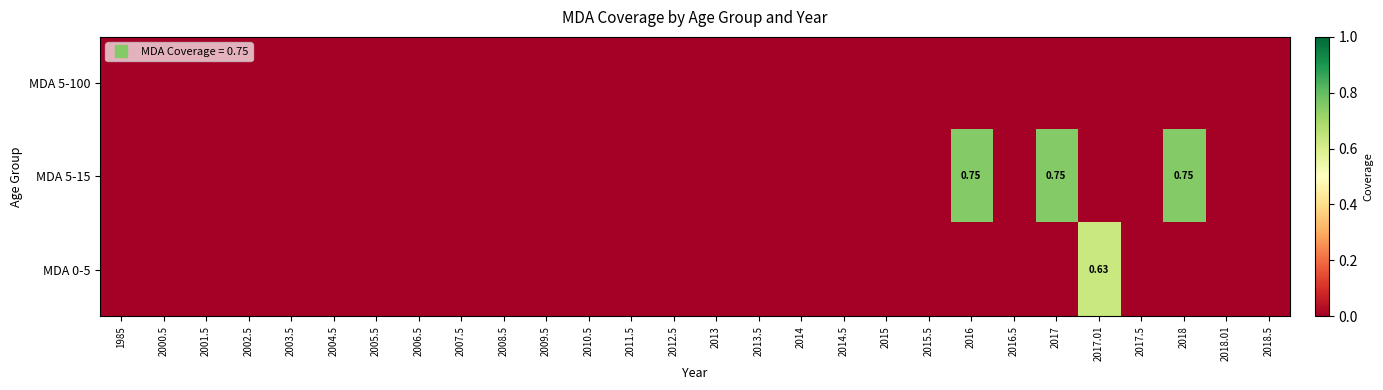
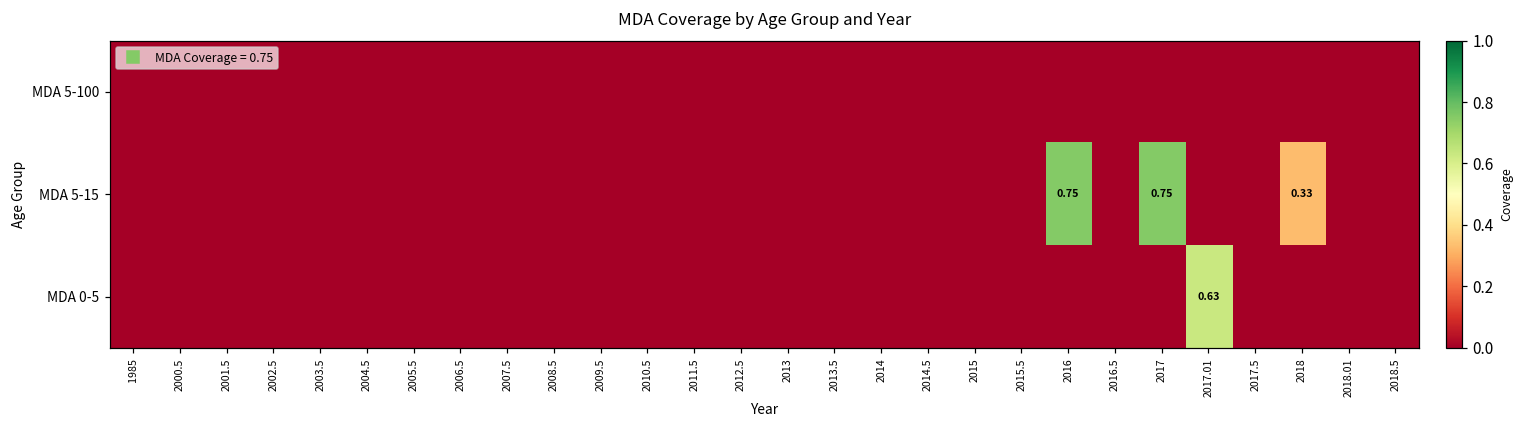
  {
    "MDA 5-15": {
      "2016": 0.75,
      "2017": 0.75,
-     "2018": 0.75
+     "2018": 0.33
    },
    "MDA 0-5": {
      "2017.01": 0.63
    }
  }
